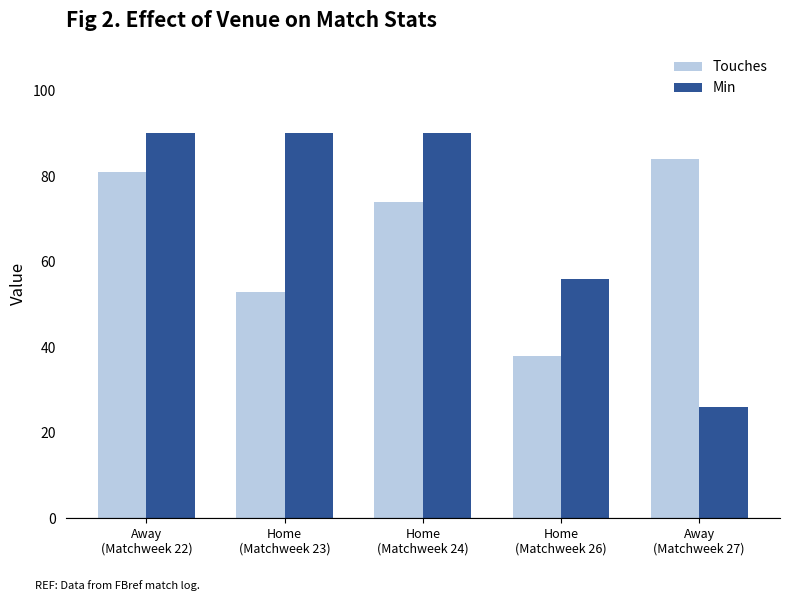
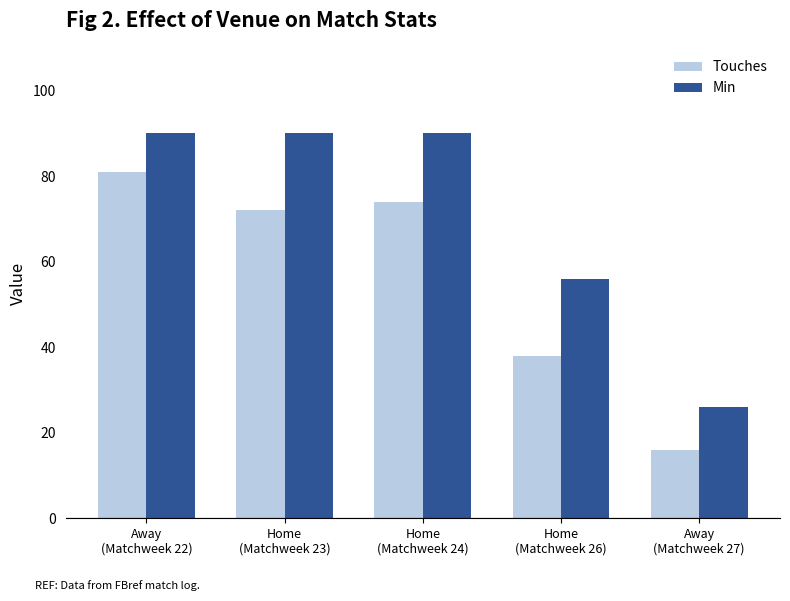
  {
    "Touches": {
      "Away (Matchweek 22)": 81,
-     "Home (Matchweek 23)": 53,
+     "Home (Matchweek 23)": 72,
      "Home (Matchweek 24)": 74,
      "Home (Matchweek 26)": 38,
-     "Away (Matchweek 27)": 84
+     "Away (Matchweek 27)": 16
    },
    "Min": {
      "Away (Matchweek 22)": 90,
      "Home (Matchweek 23)": 90,
      "Home (Matchweek 24)": 90,
      "Home (Matchweek 26)": 56,
      "Away (Matchweek 27)": 26
    }
  }
